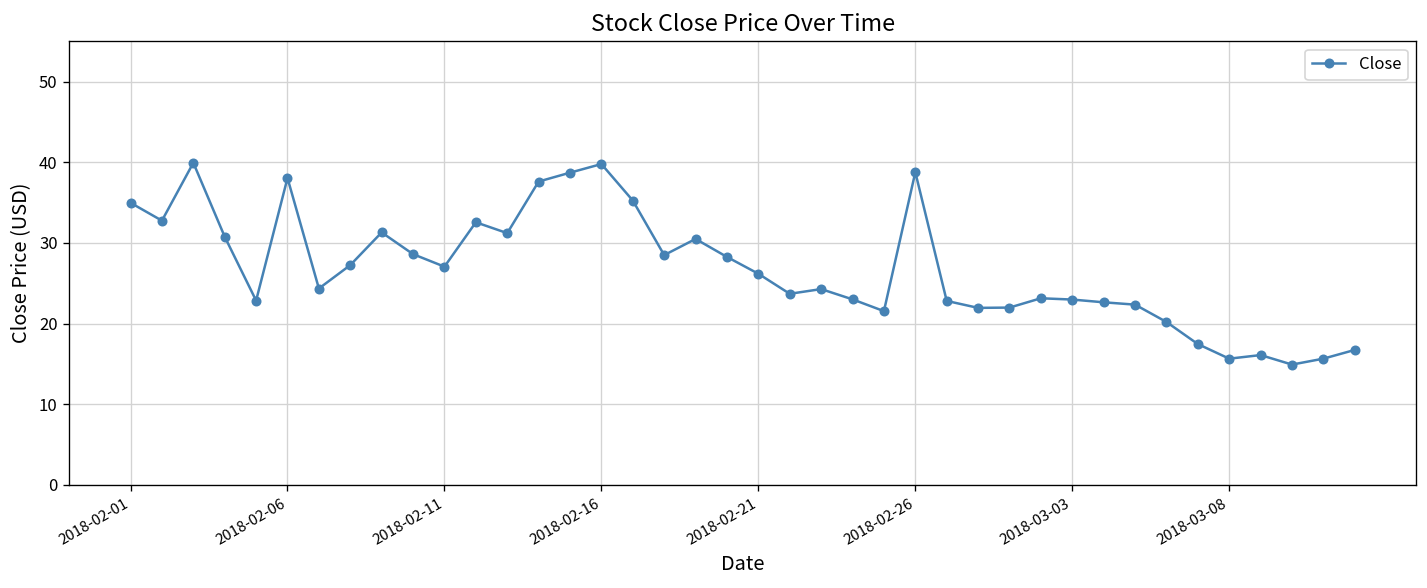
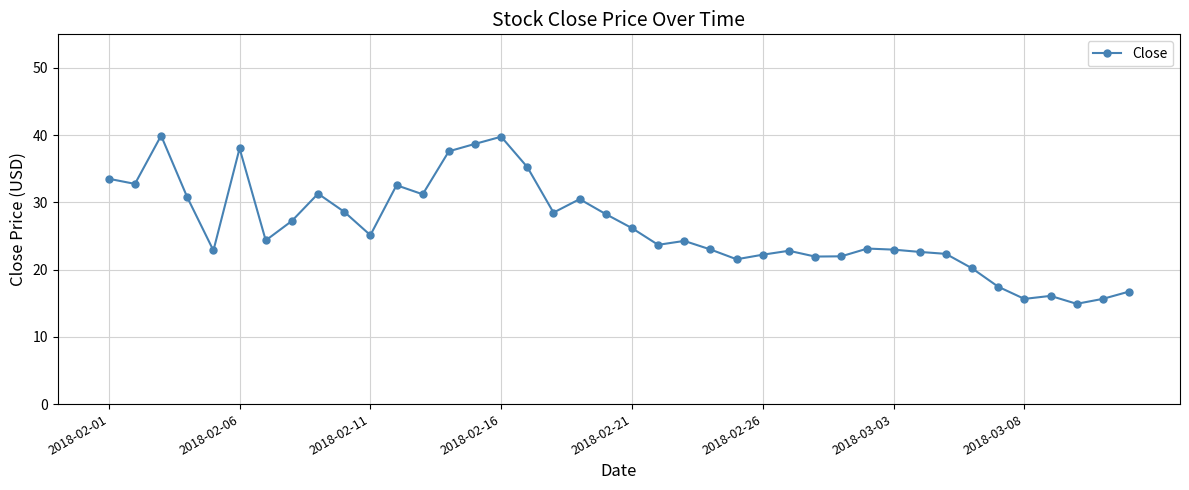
  {
-   "2018-02-01": 35,
+   "2018-02-01": 34,
    "2018-02-06": 38,
-   "2018-02-11": 27,
+   "2018-02-11": 25,
    "2018-02-16": 40,
    "2018-02-21": 26,
-   "2018-02-26": 39,
+   "2018-02-26": 22,
    "2018-03-03": 23,
    "2018-03-08": 16
  }
